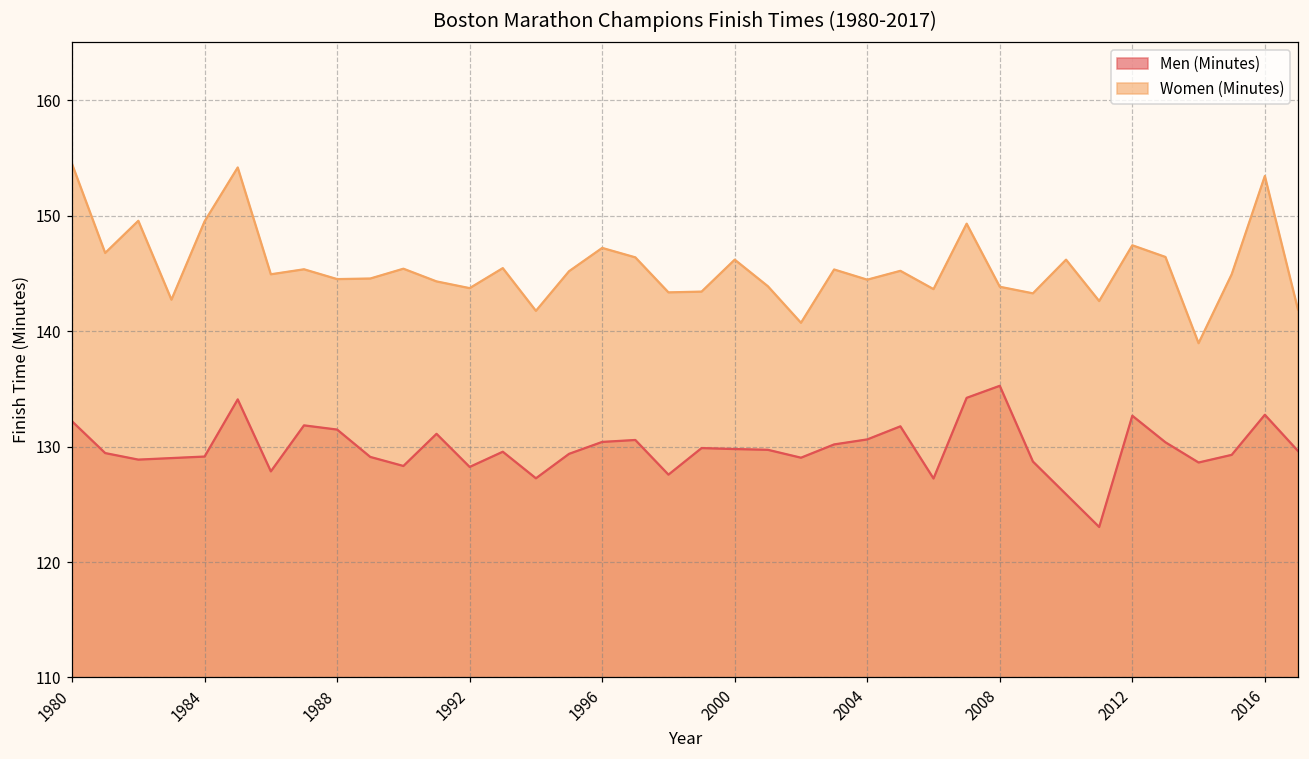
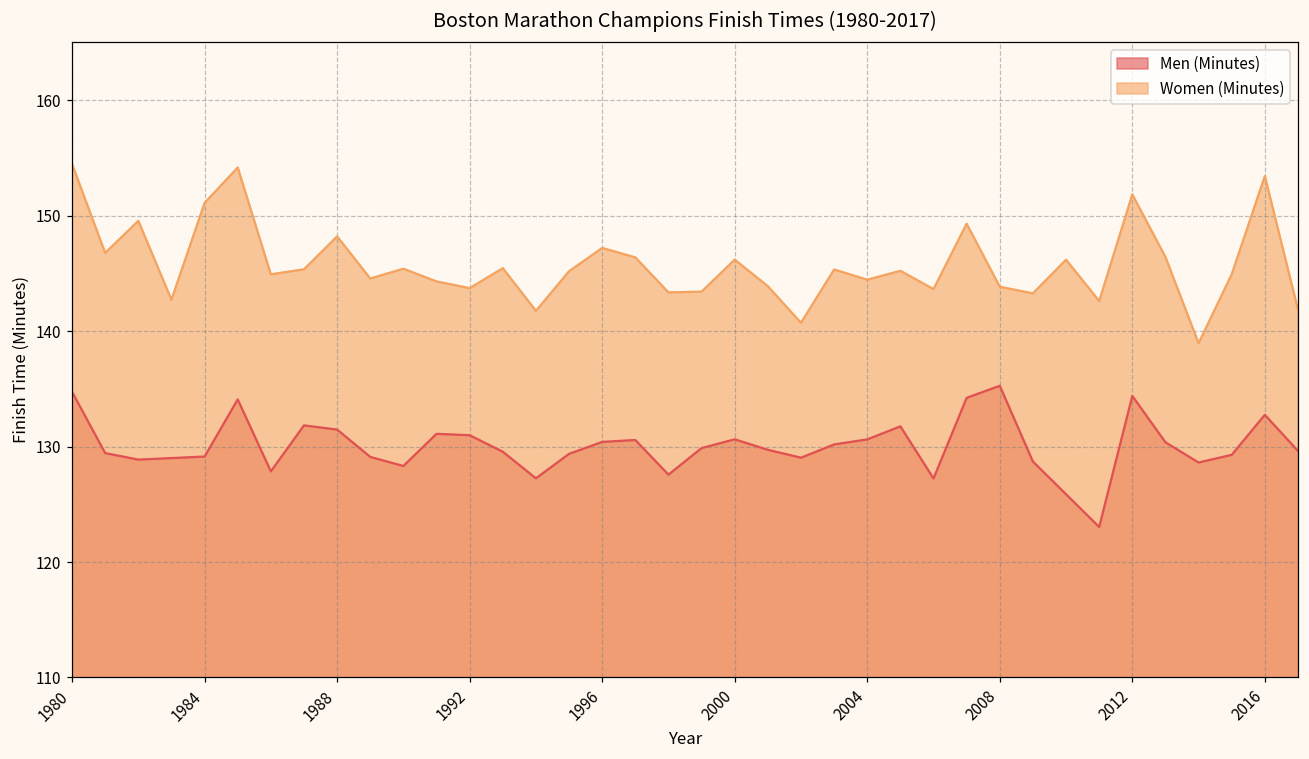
  {
    "Men (Minutes)": {
-     "1980": 132.2,
+     "1980": 134.7,
      "1984": 129.1,
      "1988": 131.5,
-     "1992": 128.2,
+     "1992": 131.0,
      "1996": 130.4,
-     "2000": 129.8,
+     "2000": 130.6,
      "2004": 130.6,
      "2008": 135.3,
-     "2012": 132.7,
+     "2012": 134.4,
      "2016": 132.8
    },
    "Women (Minutes)": {
      "1980": 154.5,
-     "1984": 149.5,
-     "1988": 144.5,
+     "1984": 151.1,
+     "1988": 148.2,
      "1992": 143.7,
      "1996": 147.2,
      "2000": 146.2,
      "2004": 144.5,
      "2008": 143.8,
-     "2012": 147.4,
+     "2012": 151.8,
      "2016": 153.4
    }
  }
